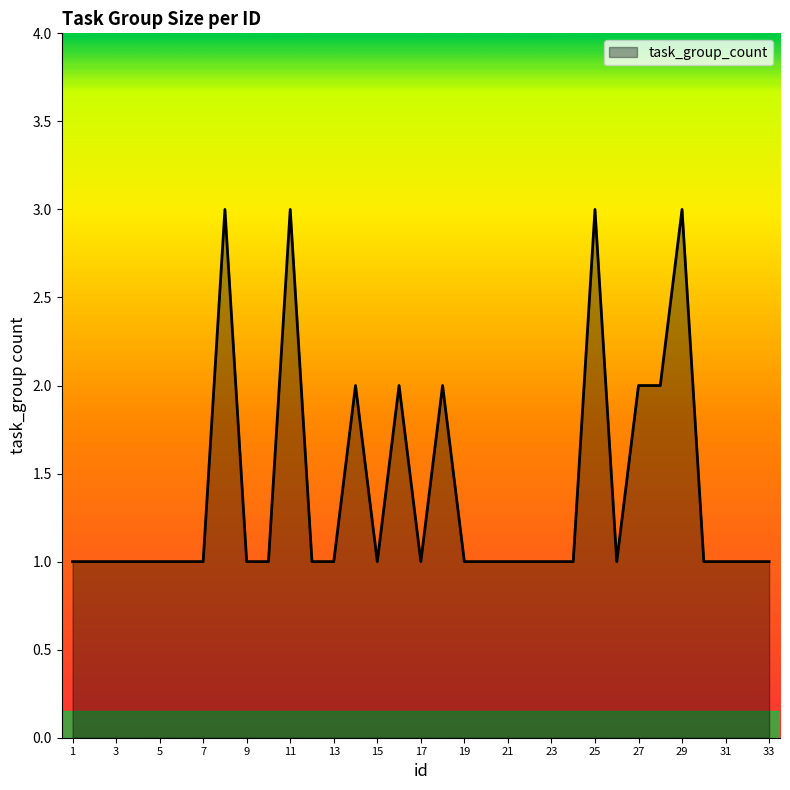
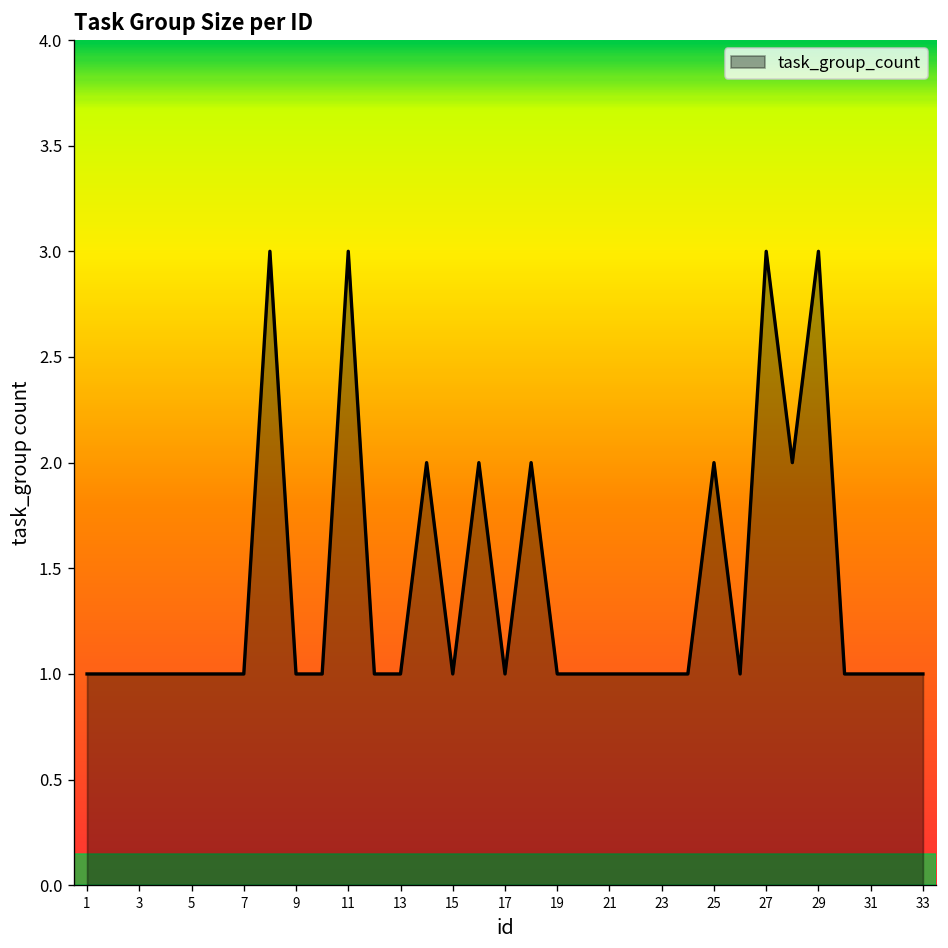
  {
    "1": 1,
    "3": 1,
    "5": 1,
    "7": 1,
    "9": 1,
    "11": 3,
    "13": 1,
    "15": 1,
    "17": 1,
    "19": 1,
    "21": 1,
    "23": 1,
-   "25": 3,
-   "27": 2,
+   "25": 2,
+   "27": 3,
    "29": 3,
    "31": 1,
    "33": 1
  }
